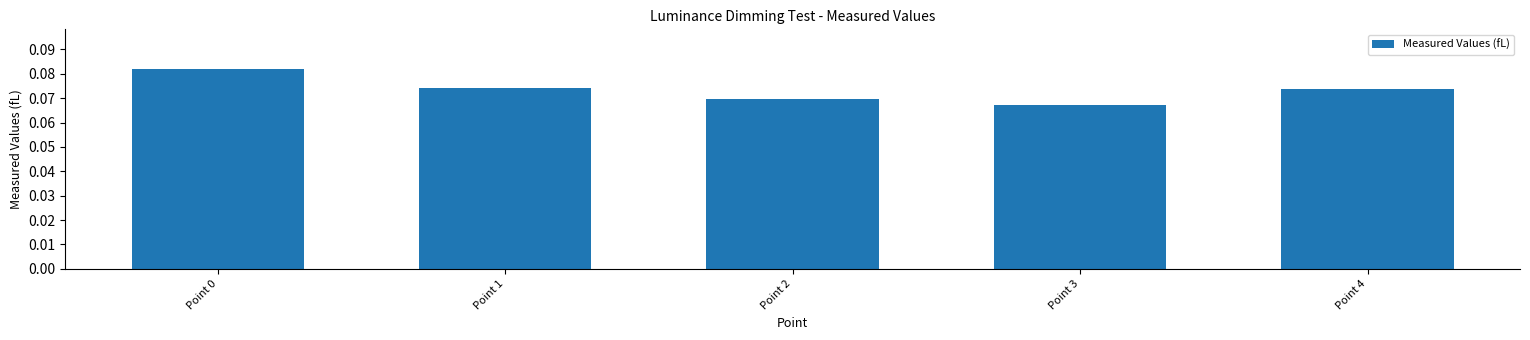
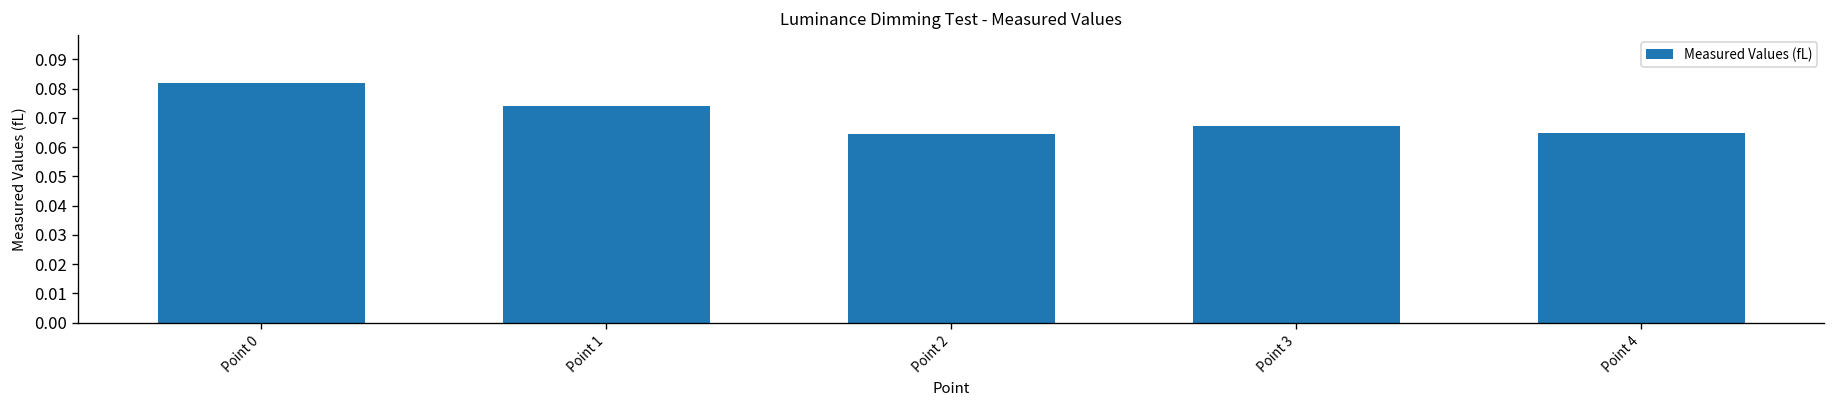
  {
    "Point 0": 0.082,
    "Point 1": 0.074,
-   "Point 2": 0.070,
+   "Point 2": 0.065,
    "Point 3": 0.067,
-   "Point 4": 0.074
+   "Point 4": 0.065
  }
